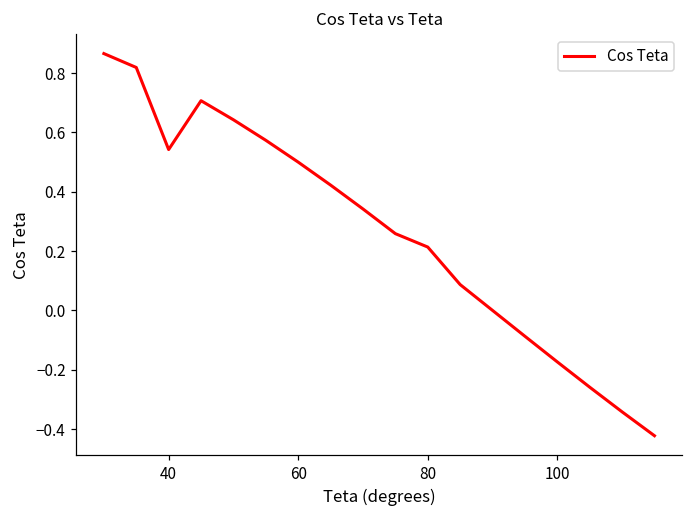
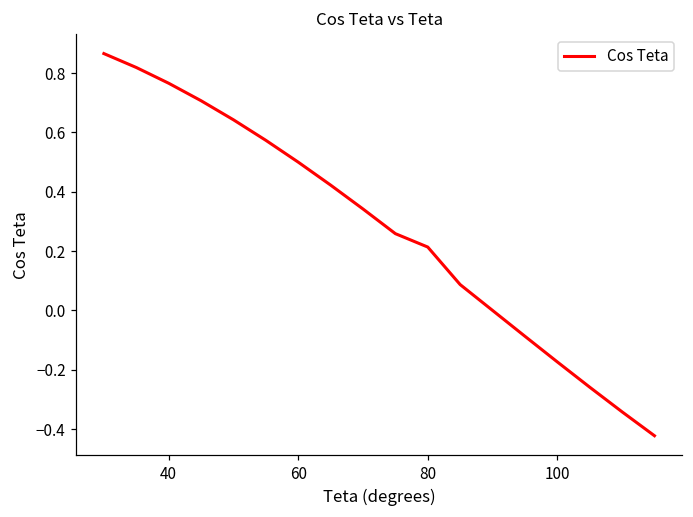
  {
-   "40": 0.54,
+   "40": 0.77,
    "60": 0.50,
    "80": 0.21,
    "100": -0.17
  }
